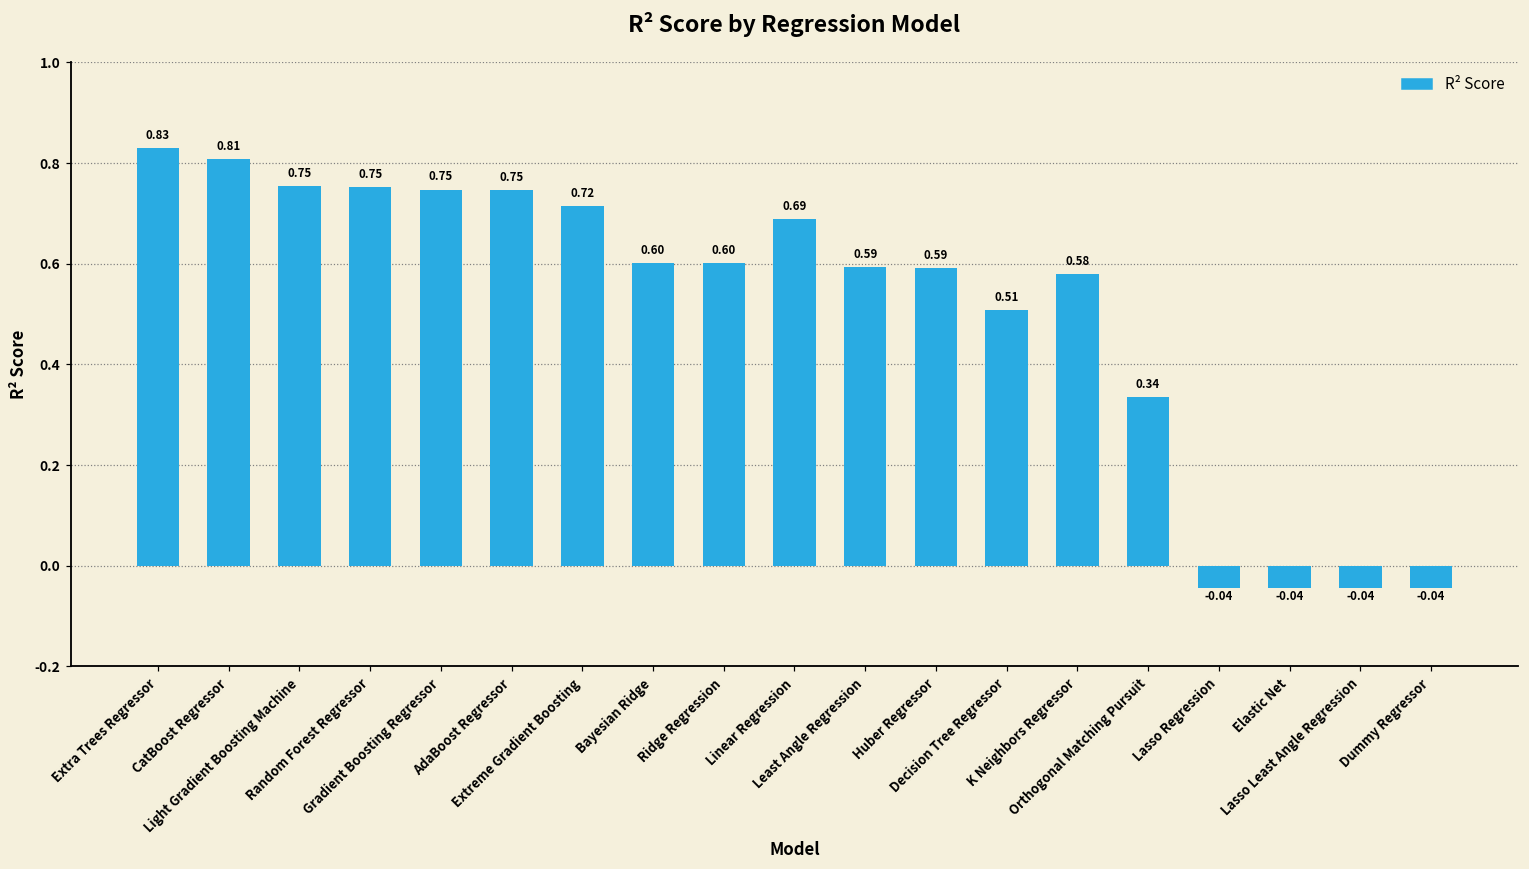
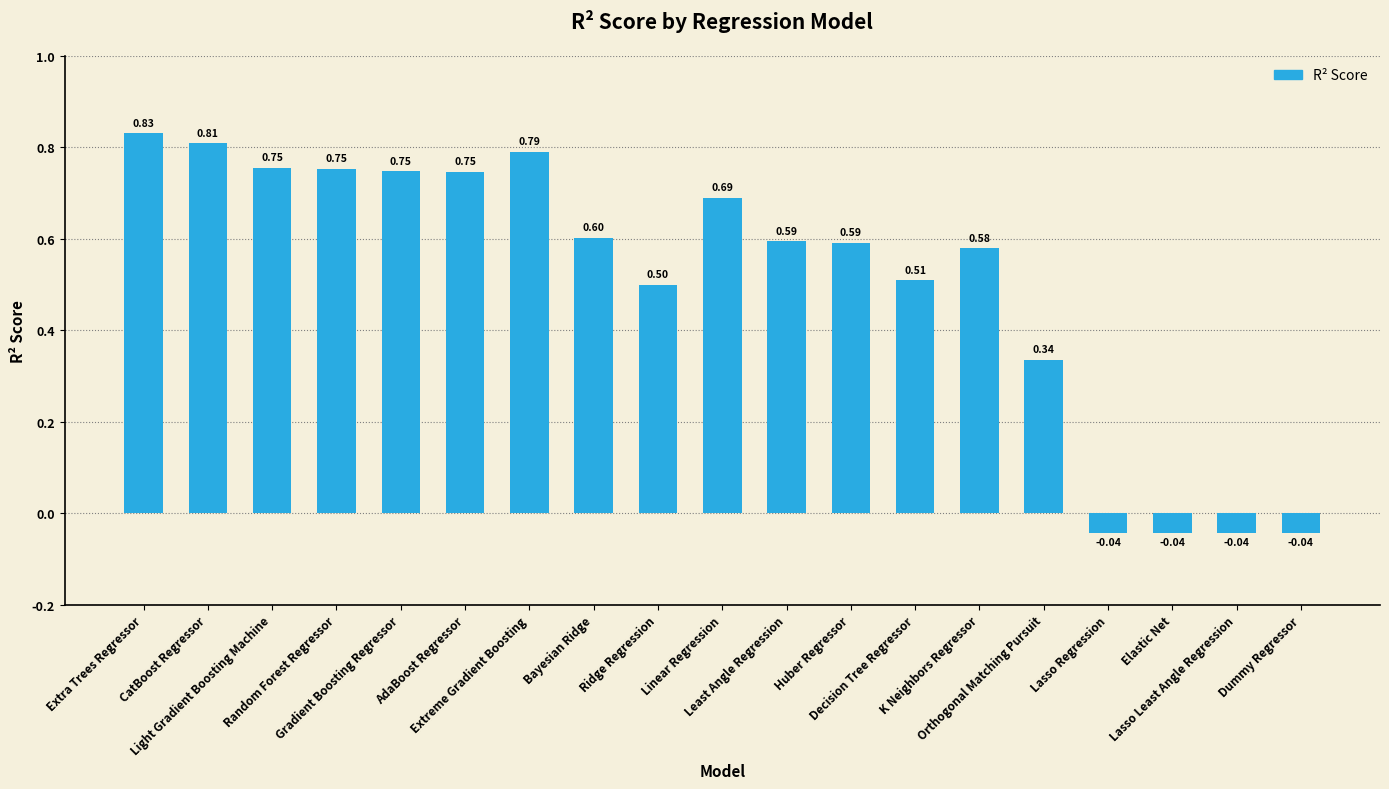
  {
    "Extra Trees Regressor": 0.83,
    "CatBoost Regressor": 0.81,
    "Light Gradient Boosting Machine": 0.75,
    "Random Forest Regressor": 0.75,
    "Gradient Boosting Regressor": 0.75,
    "AdaBoost Regressor": 0.75,
-   "Extreme Gradient Boosting": 0.72,
+   "Extreme Gradient Boosting": 0.79,
    "Bayesian Ridge": 0.60,
-   "Ridge Regression": 0.60,
+   "Ridge Regression": 0.50,
    "Linear Regression": 0.69,
    "Least Angle Regression": 0.59,
    "Huber Regressor": 0.59,
    "Decision Tree Regressor": 0.51,
    "K Neighbors Regressor": 0.58,
    "Orthogonal Matching Pursuit": 0.34,
    "Lasso Regression": -0.04,
    "Elastic Net": -0.04,
    "Lasso Least Angle Regression": -0.04,
    "Dummy Regressor": -0.04
  }
